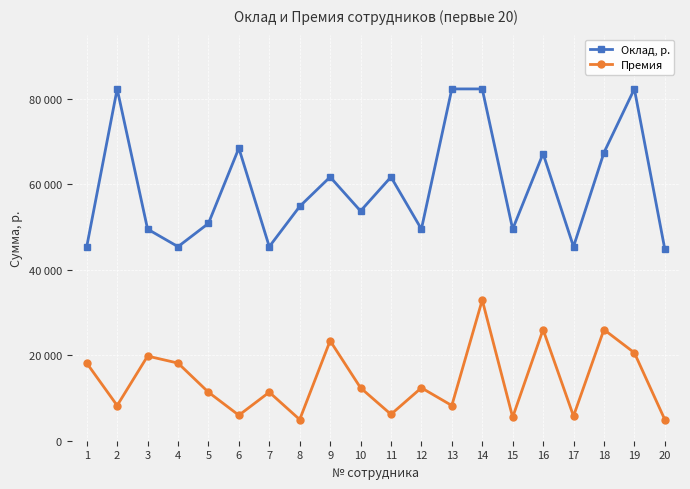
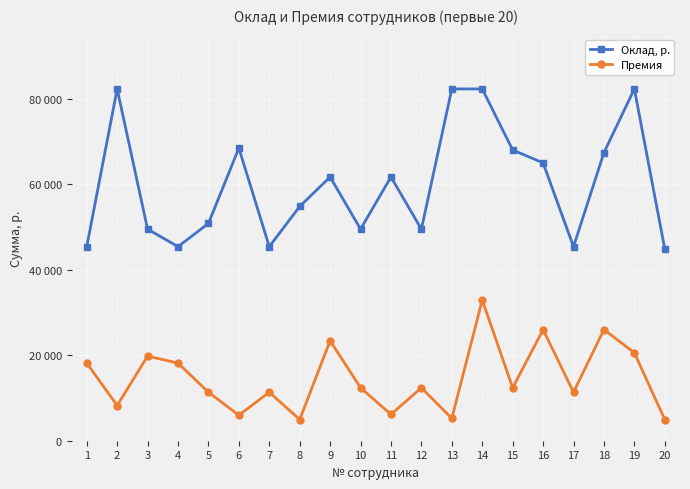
  {
    "Оклад, р.": {
      "1": 45000,
      "2": 82000,
      "3": 50000,
      "4": 45000,
      "5": 51000,
      "6": 68000,
      "7": 45000,
      "8": 55000,
      "9": 62000,
-     "10": 54000,
+     "10": 50000,
      "11": 62000,
      "12": 50000,
      "13": 82000,
      "14": 82000,
-     "15": 50000,
-     "16": 67000,
+     "15": 68000,
+     "16": 65000,
      "17": 45000,
      "18": 67000,
      "19": 82000,
      "20": 45000
    },
    "Премия": {
      "1": 18000,
      "2": 8000,
      "3": 20000,
      "4": 18000,
      "5": 11000,
      "6": 6000,
      "7": 11000,
      "8": 5000,
      "9": 23000,
      "10": 12000,
      "11": 6000,
      "12": 12000,
-     "13": 8000,
+     "13": 5000,
      "14": 33000,
-     "15": 5000,
+     "15": 12000,
      "16": 26000,
-     "17": 6000,
+     "17": 11000,
      "18": 26000,
      "19": 21000,
      "20": 5000
    }
  }
